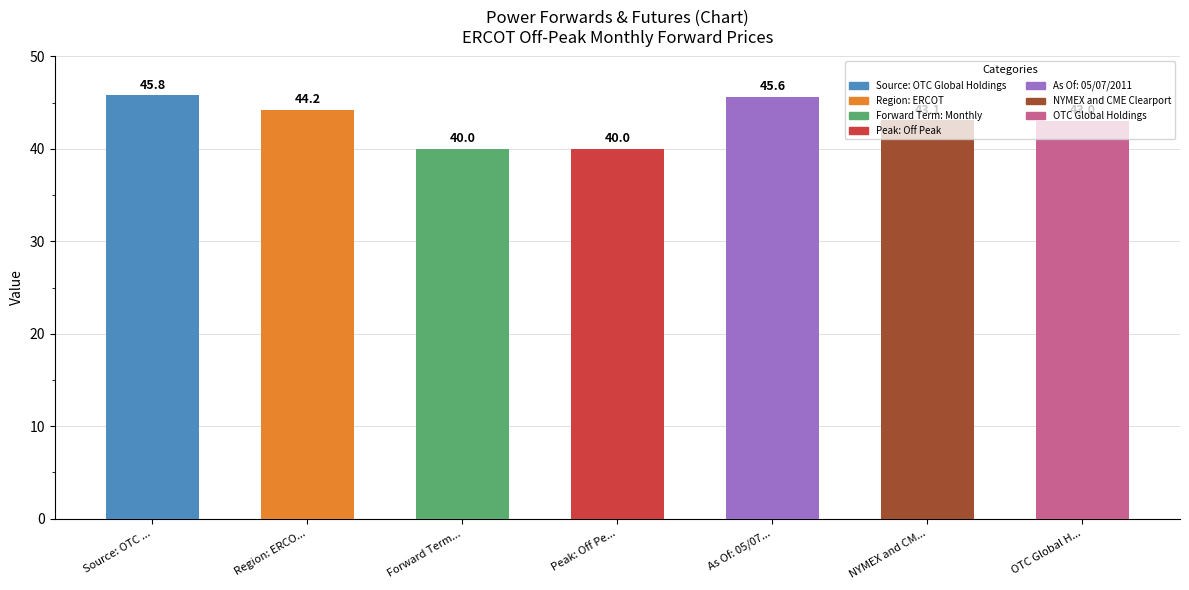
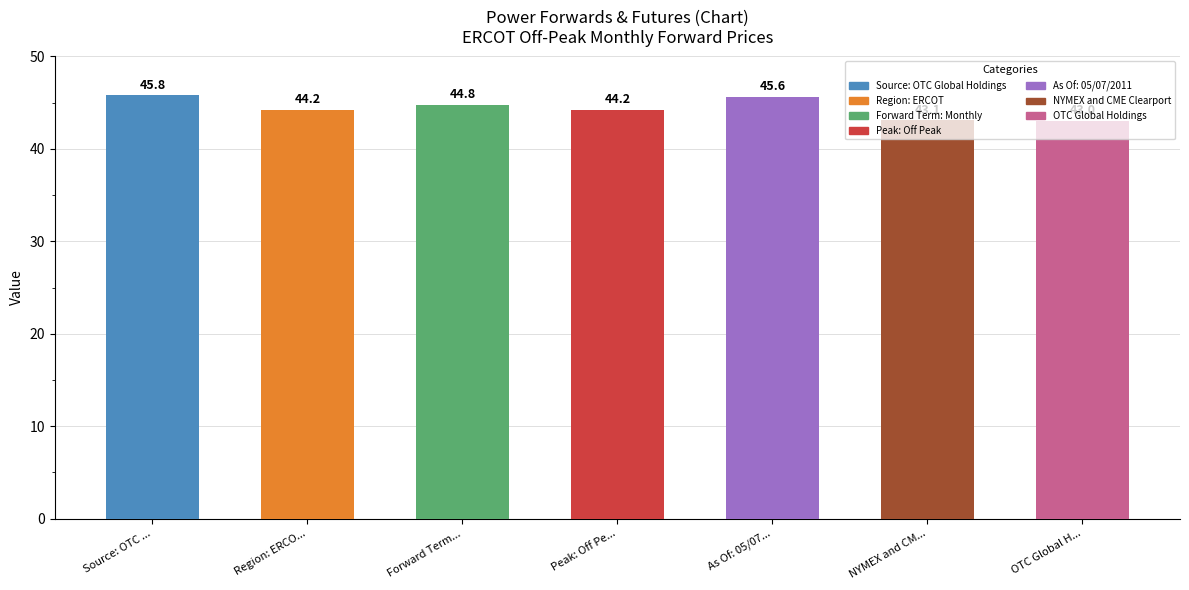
  {
    "Source: OTC ...": 45.8,
    "Region: ERCO...": 44.2,
-   "Forward Term...": 40.0,
-   "Peak: Off Pe...": 40.0,
+   "Forward Term...": 44.8,
+   "Peak: Off Pe...": 44.2,
    "As Of: 05/07...": 45.6
  }
